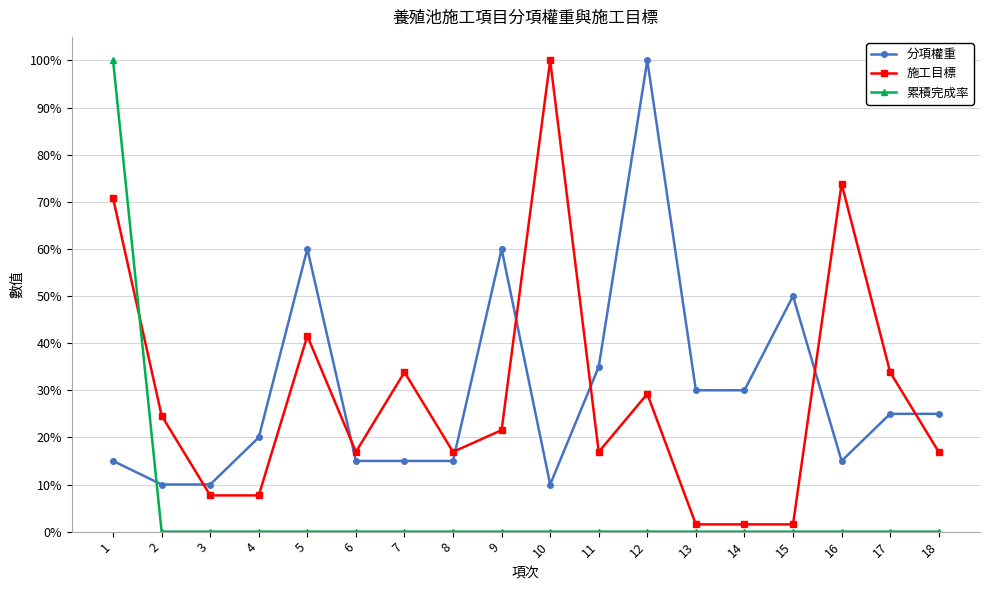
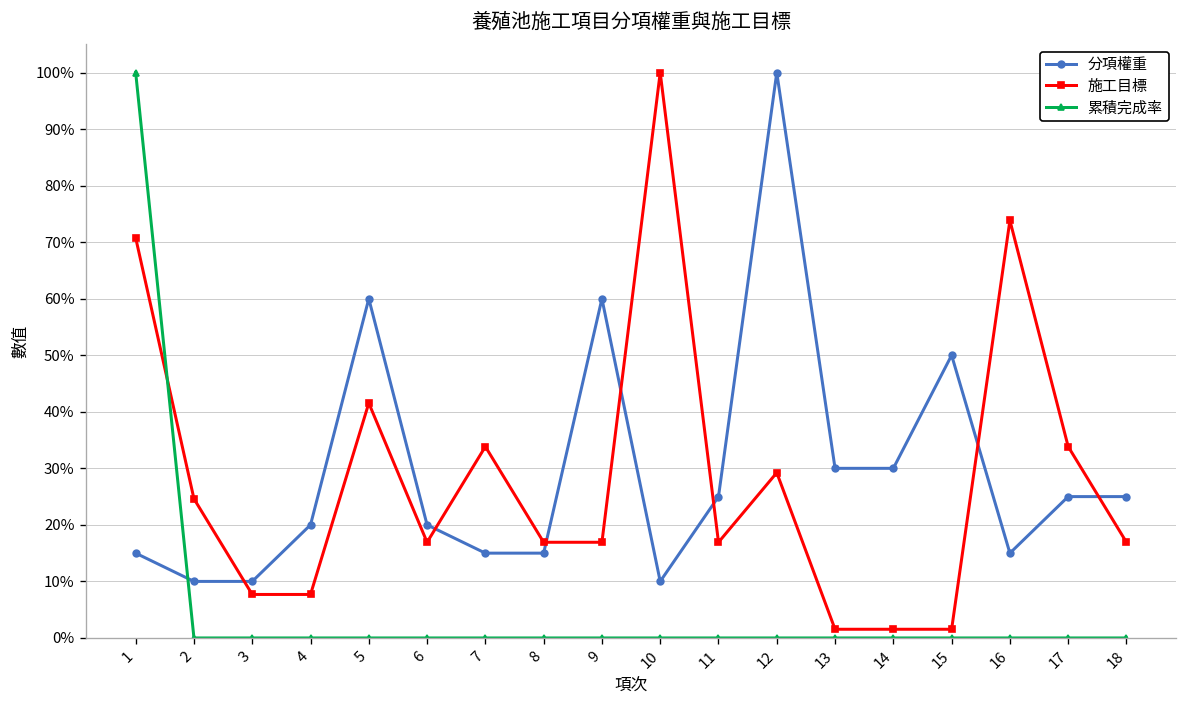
  {
    "分項權重": {
      "1": "15%",
      "2": "10%",
      "3": "10%",
      "4": "20%",
      "5": "60%",
-     "6": "15%",
+     "6": "20%",
      "7": "15%",
      "8": "15%",
      "9": "60%",
      "10": "10%",
-     "11": "35%",
+     "11": "25%",
      "12": "100%",
      "13": "30%",
      "14": "30%",
      "15": "50%",
      "16": "15%",
      "17": "25%",
      "18": "25%"
    },
    "施工目標": {
      "1": "71%",
      "2": "25%",
      "3": "8%",
      "4": "8%",
      "5": "42%",
      "6": "17%",
      "7": "34%",
      "8": "17%",
-     "9": "22%",
+     "9": "17%",
      "10": "100%",
      "11": "17%",
      "12": "29%",
      "13": "2%",
      "14": "2%",
      "15": "2%",
      "16": "74%",
      "17": "34%",
      "18": "17%"
    },
    "累積完成率": {
      "1": "100%",
      "2": "0%",
      "3": "0%",
      "4": "0%",
      "5": "0%",
      "6": "0%",
      "7": "0%",
      "8": "0%",
      "9": "0%",
      "10": "0%",
      "11": "0%",
      "12": "0%",
      "13": "0%",
      "14": "0%",
      "15": "0%",
      "16": "0%",
      "17": "0%",
      "18": "0%"
    }
  }
